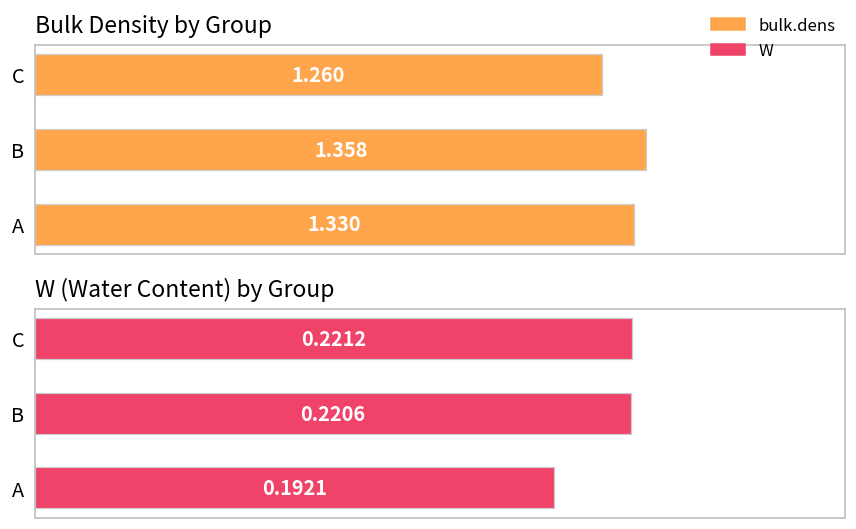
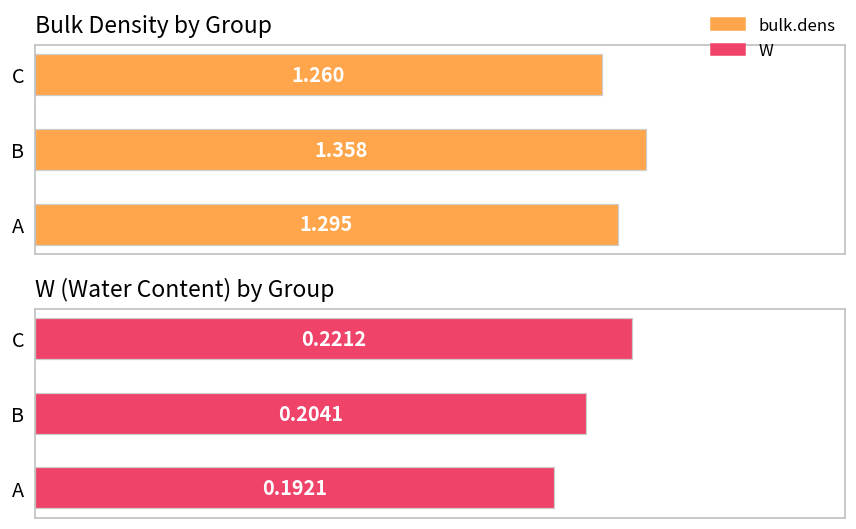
  {
    "Bulk Density by Group": {
      "C": 1.260,
      "B": 1.358,
-     "A": 1.330
+     "A": 1.295
    },
    "W (Water Content) by Group": {
      "C": 0.2212,
-     "B": 0.2206,
+     "B": 0.2041,
      "A": 0.1921
    }
  }
